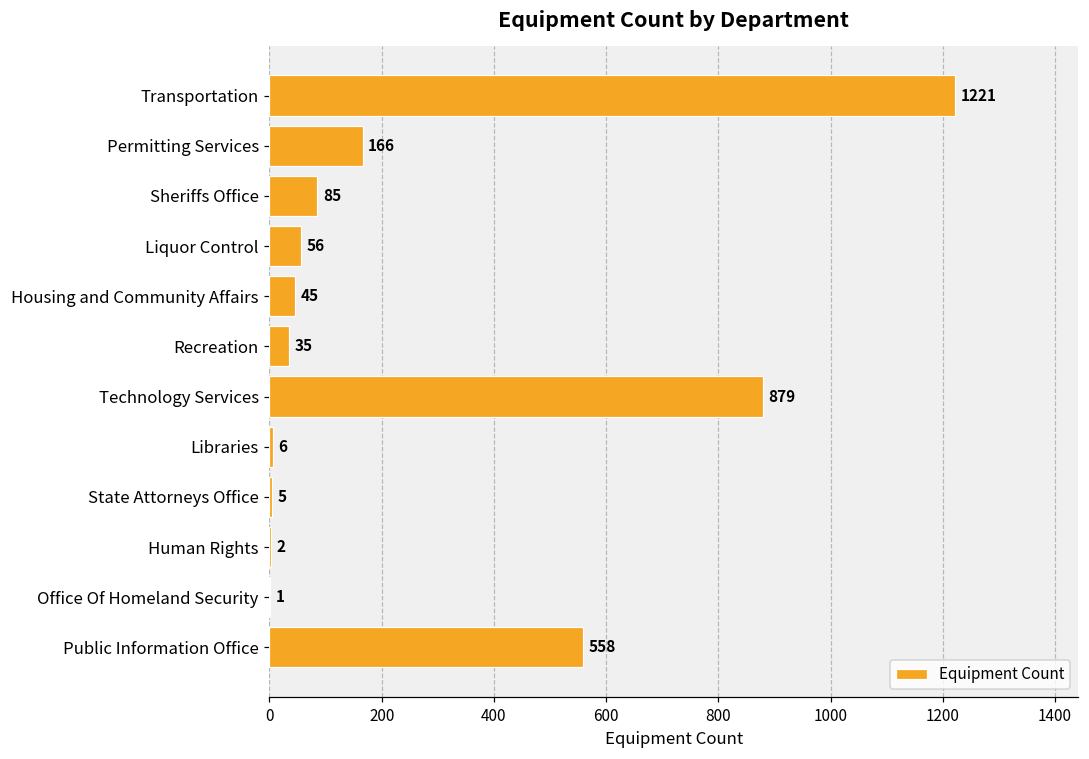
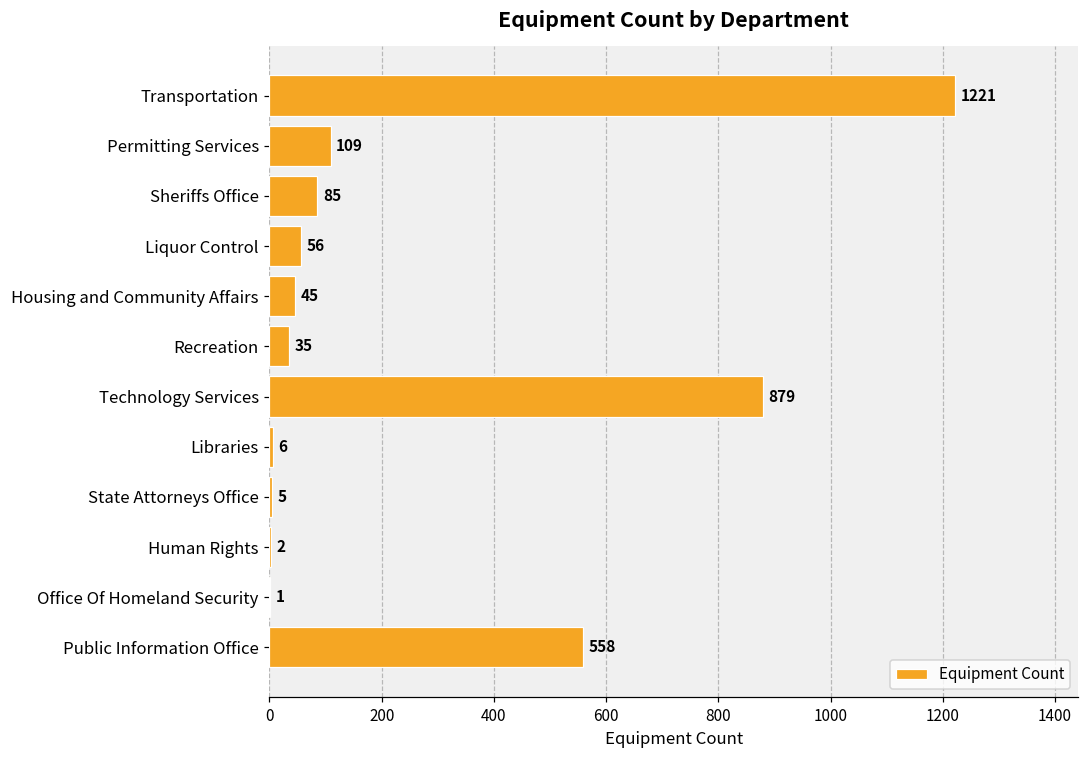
  {
    "Transportation": 1221,
-   "Permitting Services": 166,
+   "Permitting Services": 109,
    "Sheriffs Office": 85,
    "Liquor Control": 56,
    "Housing and Community Affairs": 45,
    "Recreation": 35,
    "Technology Services": 879,
    "Libraries": 6,
    "State Attorneys Office": 5,
    "Human Rights": 2,
    "Office Of Homeland Security": 1,
    "Public Information Office": 558
  }
